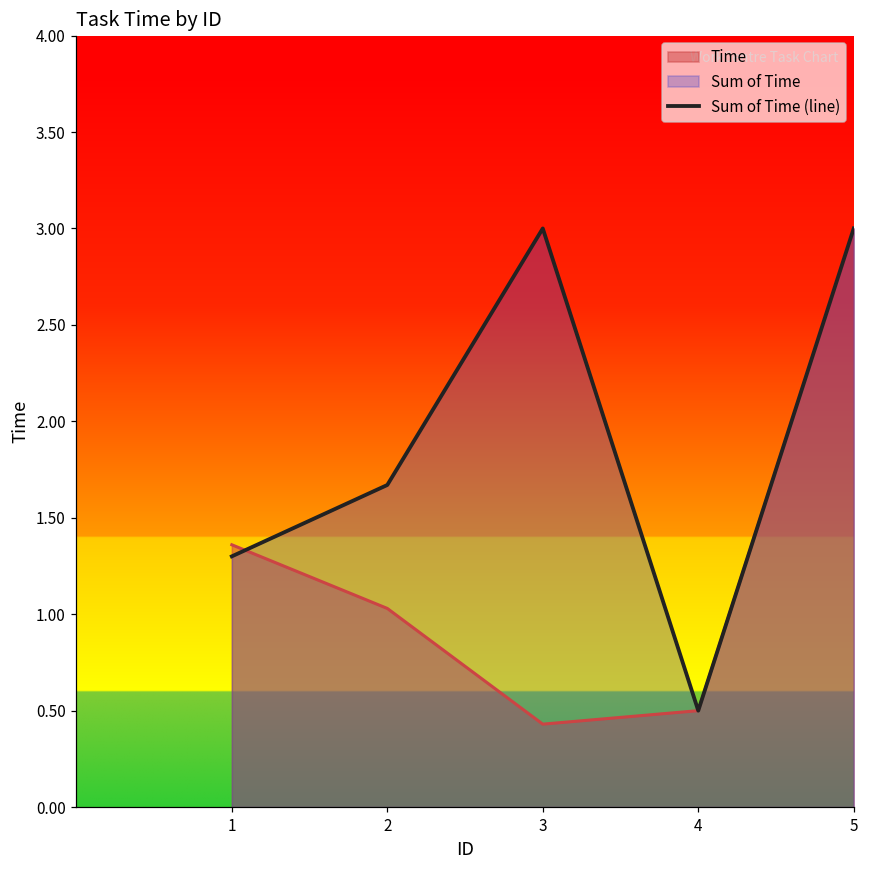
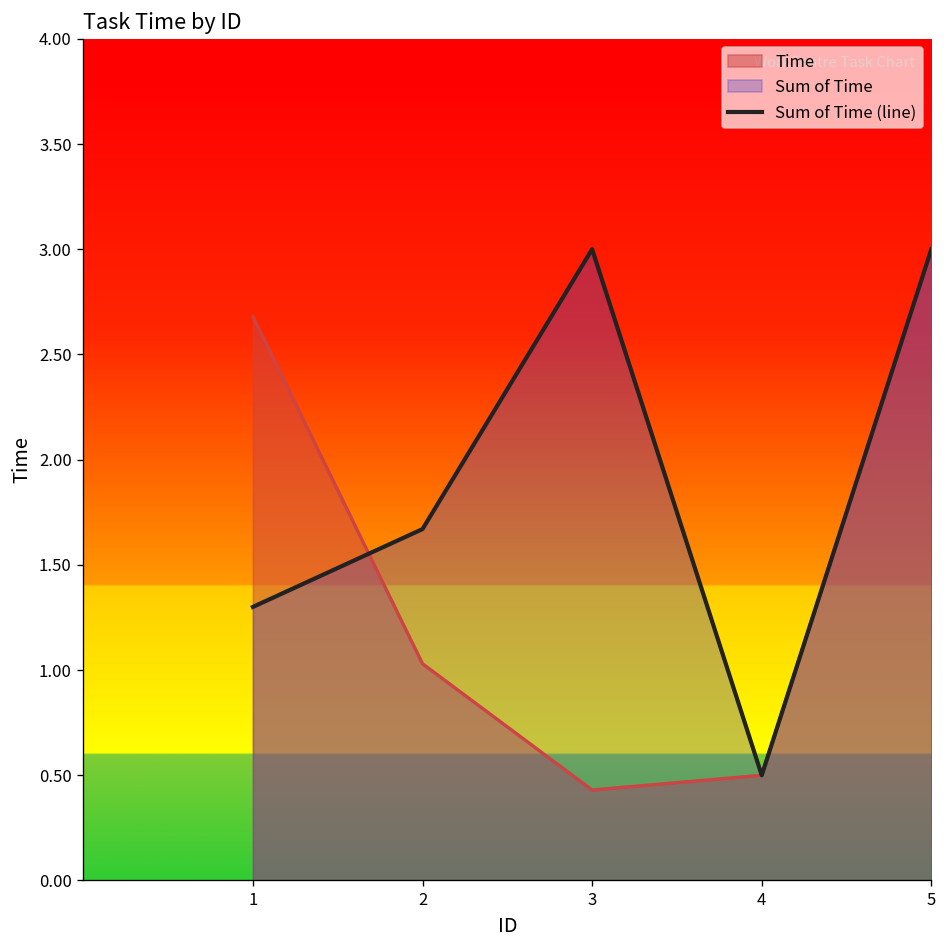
  {
    "Time": {
-     "1": 1.36,
+     "1": 2.68,
      "2": 1.03,
      "3": 0.43
    },
    "Sum of Time": {
      "1": 1.30,
      "2": 1.67,
      "3": 3.00
    }
  }
